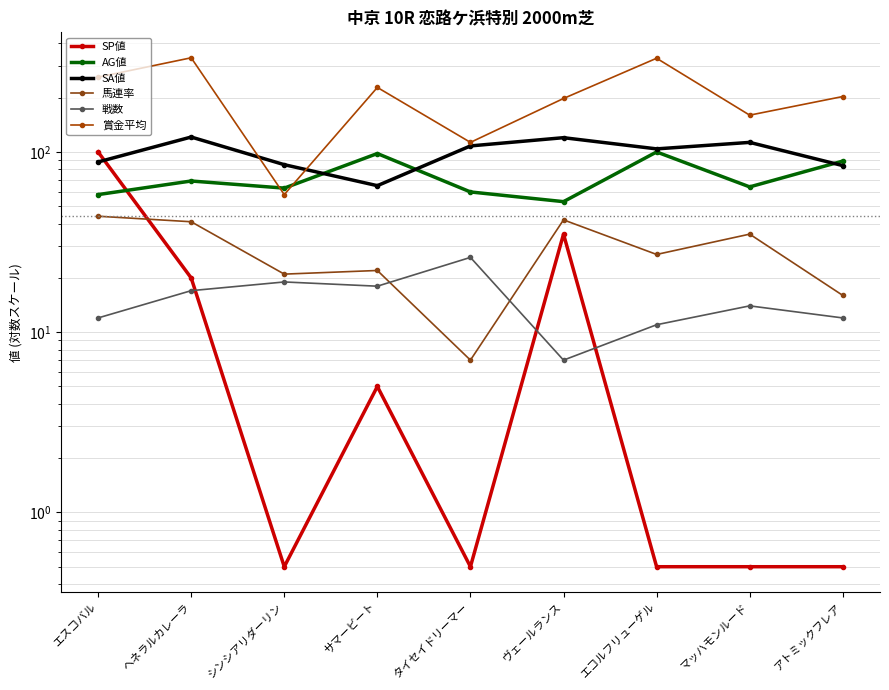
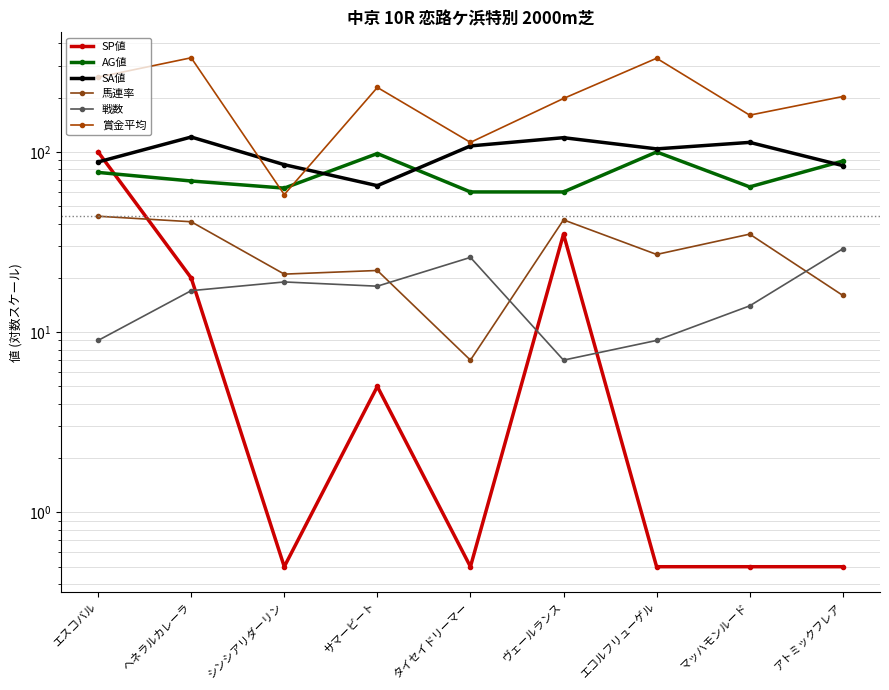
  {
    "SP値": {
      "エスコバル": 100,
      "ヘネラルカレーラ": 20,
      "シンシアリダーリン": 0.50,
      "サマービート": 5,
      "タイセイドリーマー": 0.50,
      "ヴェールランス": 35,
      "エコルフリューゲル": 0.50,
      "マッハモンルード": 0.50,
      "アトミックフレア": 0.50
    },
    "AG値": {
-     "エスコバル": 58,
+     "エスコバル": 77,
      "ヘネラルカレーラ": 69,
      "シンシアリダーリン": 63,
      "サマービート": 100,
      "タイセイドリーマー": 60,
-     "ヴェールランス": 53,
+     "ヴェールランス": 60,
      "エコルフリューゲル": 100,
      "マッハモンルード": 64,
      "アトミックフレア": 90
    },
    "SA値": {
      "エスコバル": 90,
      "ヘネラルカレーラ": 120,
      "シンシアリダーリン": 90,
      "サマービート": 65,
      "タイセイドリーマー": 110,
      "ヴェールランス": 120,
      "エコルフリューゲル": 100,
      "マッハモンルード": 110,
      "アトミックフレア": 80
    },
    "戦数": {
-     "エスコバル": 12,
+     "エスコバル": 9,
      "ヘネラルカレーラ": 17,
      "シンシアリダーリン": 19,
      "サマービート": 18,
      "タイセイドリーマー": 26,
      "ヴェールランス": 7,
-     "エコルフリューゲル": 11,
+     "エコルフリューゲル": 9,
      "マッハモンルード": 14,
-     "アトミックフレア": 12
+     "アトミックフレア": 29
    }
  }
